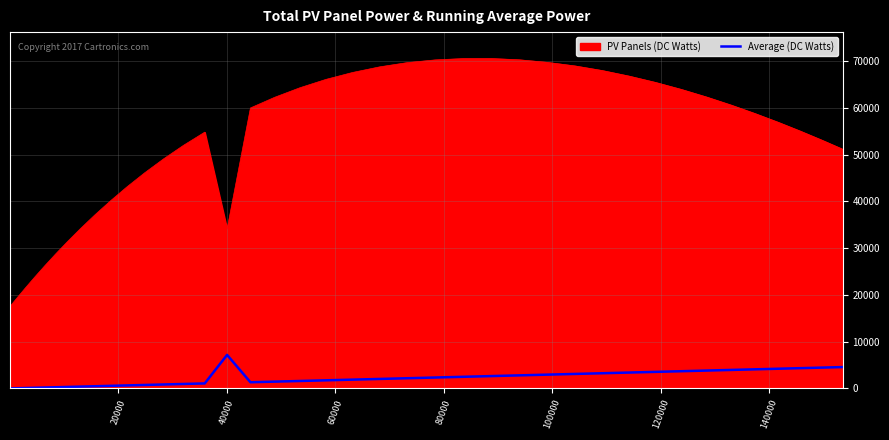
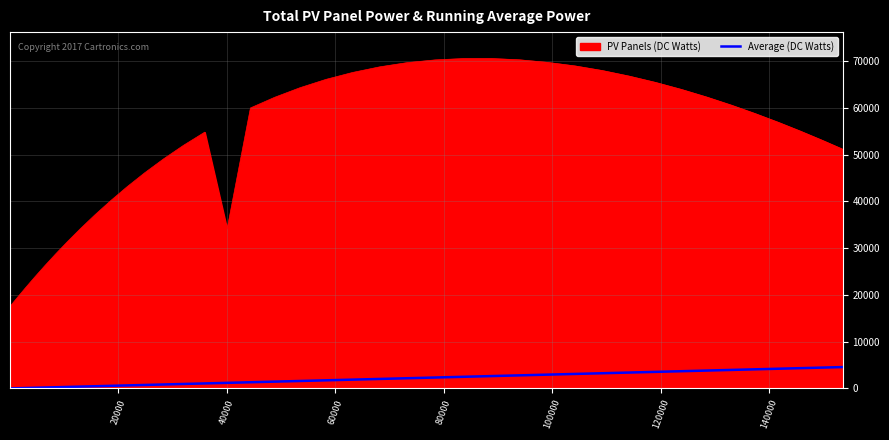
  {
    "PV Panels (DC Watts)": {
      "40000": 34000
    },
    "Average (DC Watts)": {
-     "40000": 7000
+     "40000": 1000
    }
  }
